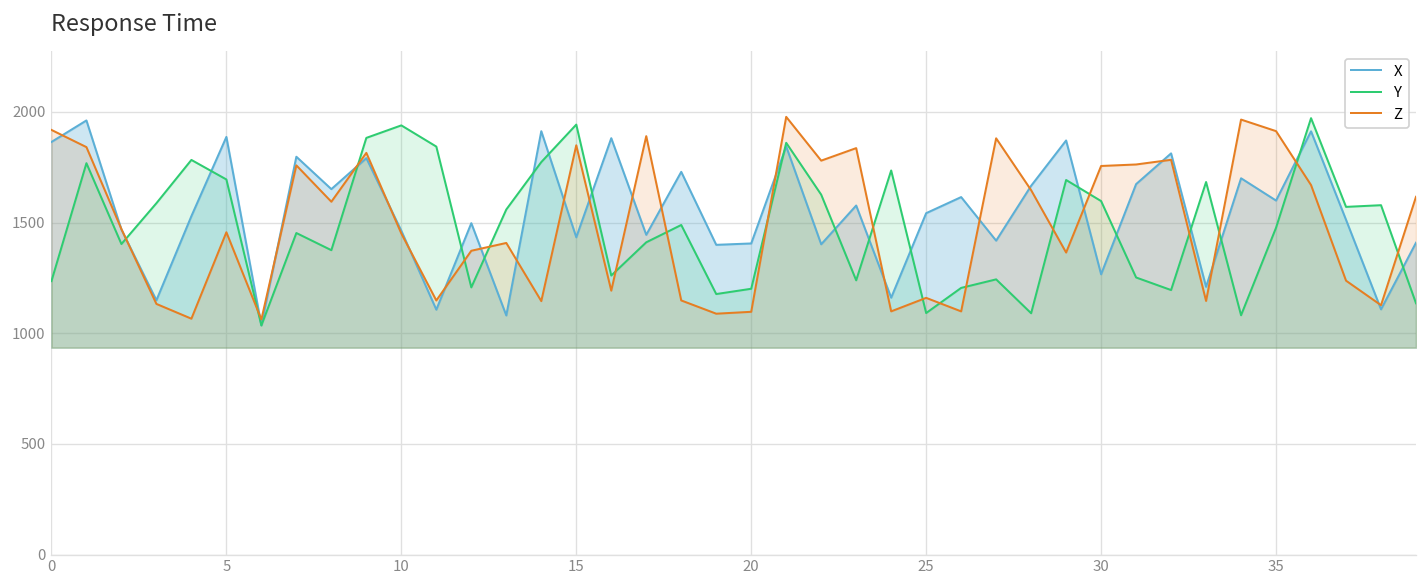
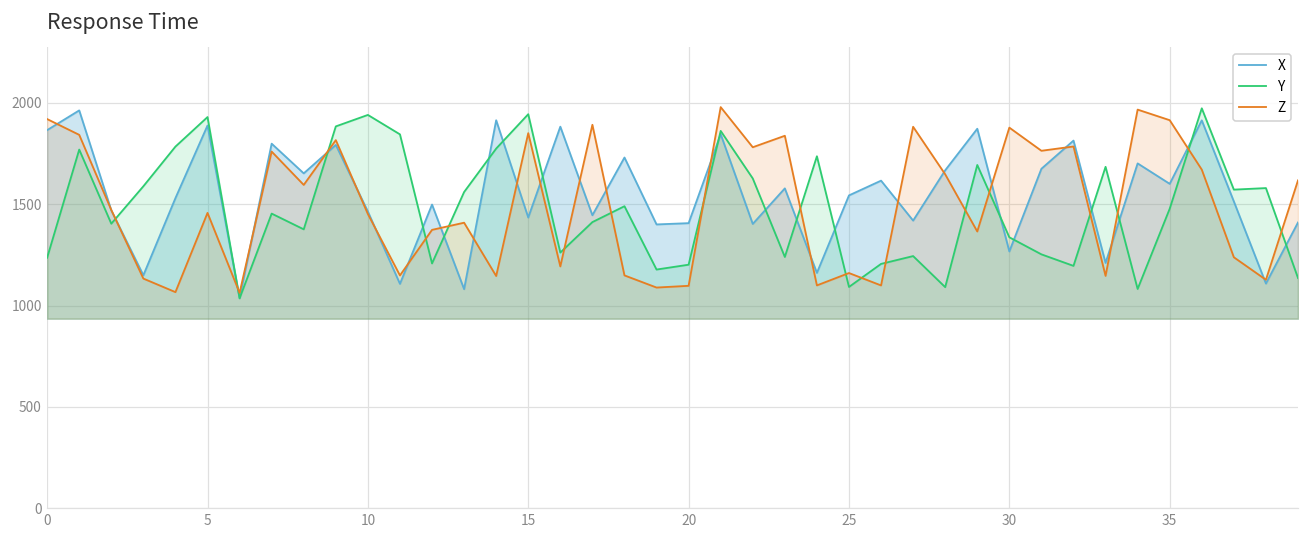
  {
    "X": {
      "0": 1860,
      "5": 1890,
      "15": 1430,
      "20": 1410,
      "25": 1540,
      "30": 1270,
      "35": 1600
    },
    "Y": {
      "0": 1240,
-     "5": 1700,
+     "5": 1930,
      "10": 1940,
      "15": 1940,
      "20": 1200,
      "25": 1090,
-     "30": 1600,
+     "30": 1340,
      "35": 1480
    },
    "Z": {
      "0": 1920,
      "5": 1460,
      "15": 1850,
      "20": 1100,
      "25": 1160,
-     "30": 1760,
+     "30": 1880,
      "35": 1910
    }
  }
